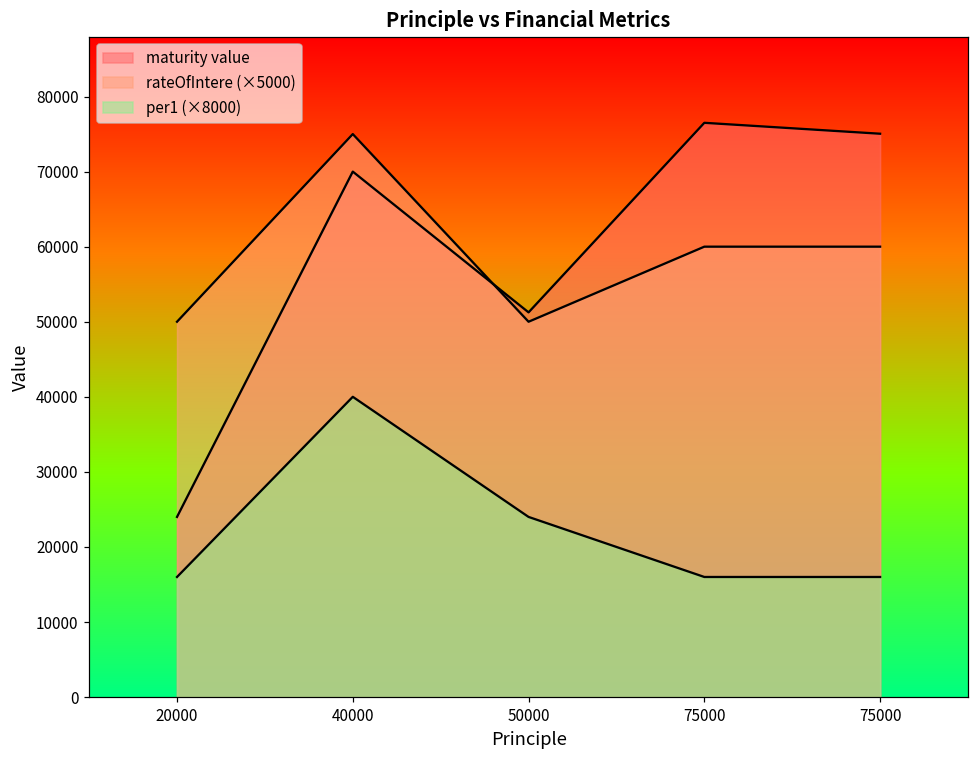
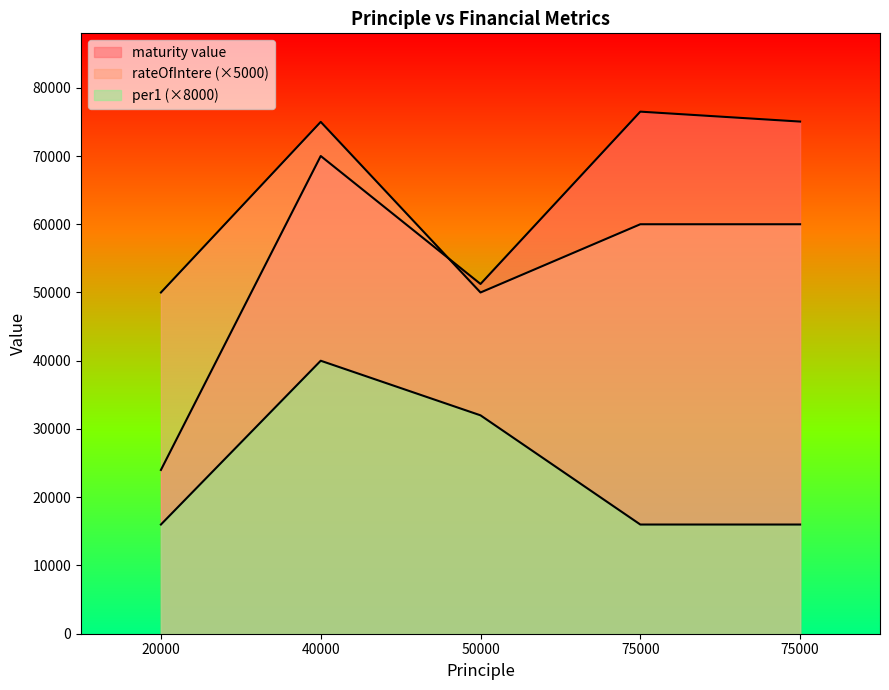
  {
    "per1 (×8000)": {
      "20000": 16000,
      "40000": 40000,
-     "50000": 24000
+     "50000": 32000
    }
  }
